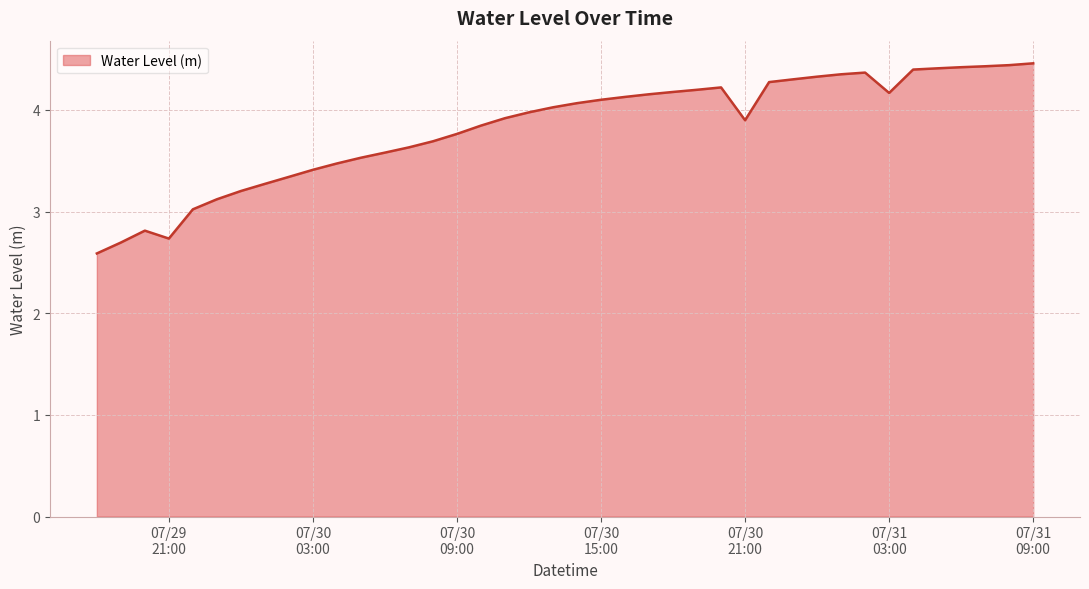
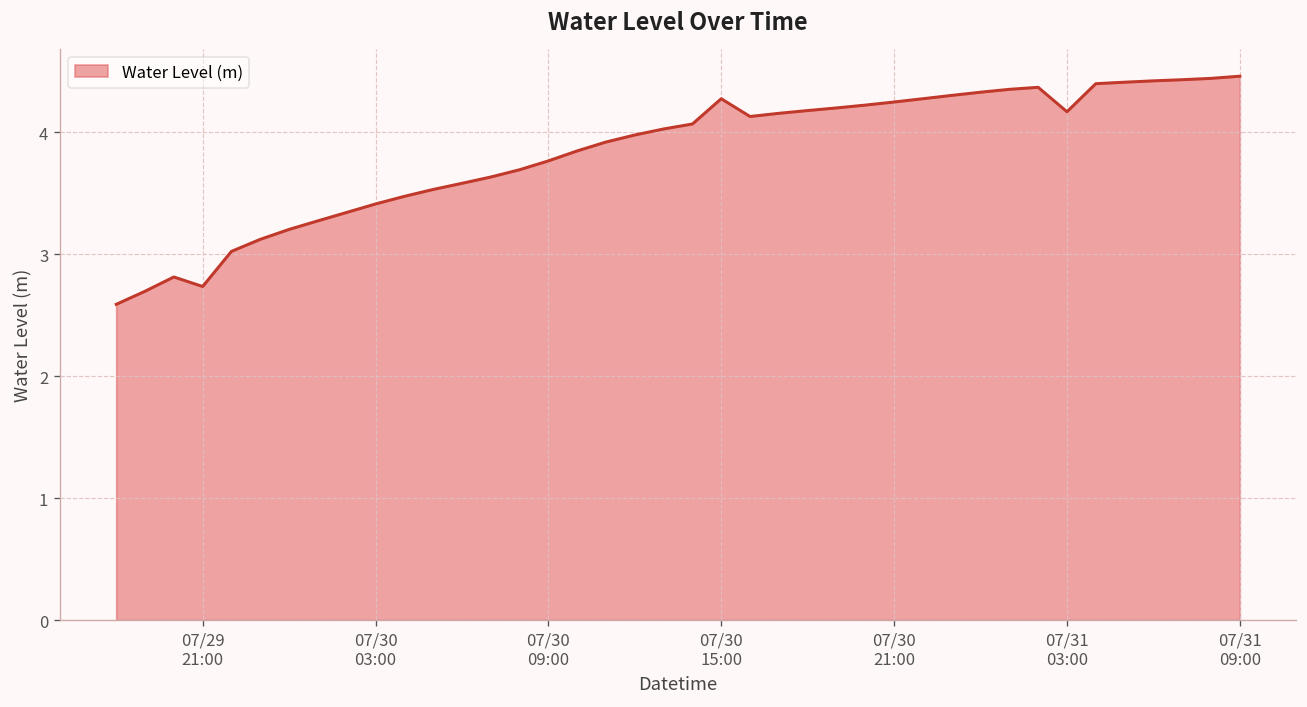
  {
    "07/29 21:00": 2.73,
    "07/30 03:00": 3.41,
    "07/30 09:00": 3.76,
-   "07/30 15:00": 4.10,
-   "07/30 21:00": 3.90,
+   "07/30 15:00": 4.27,
+   "07/30 21:00": 4.25,
    "07/31 03:00": 4.17,
    "07/31 09:00": 4.46
  }
